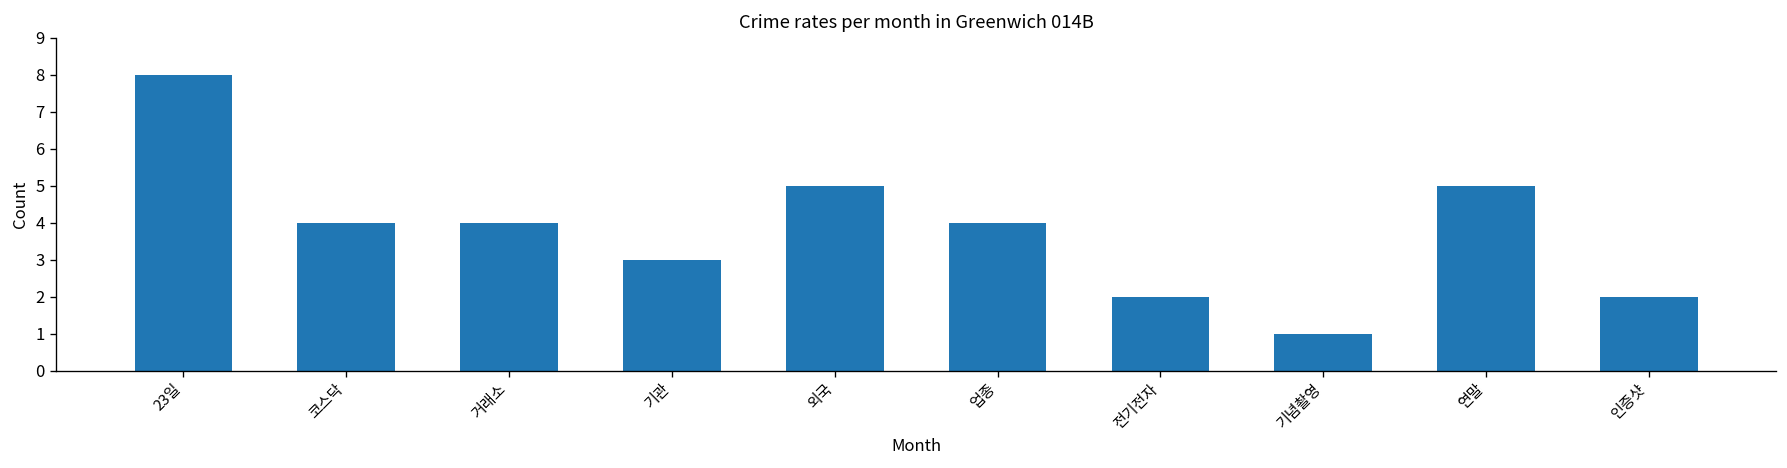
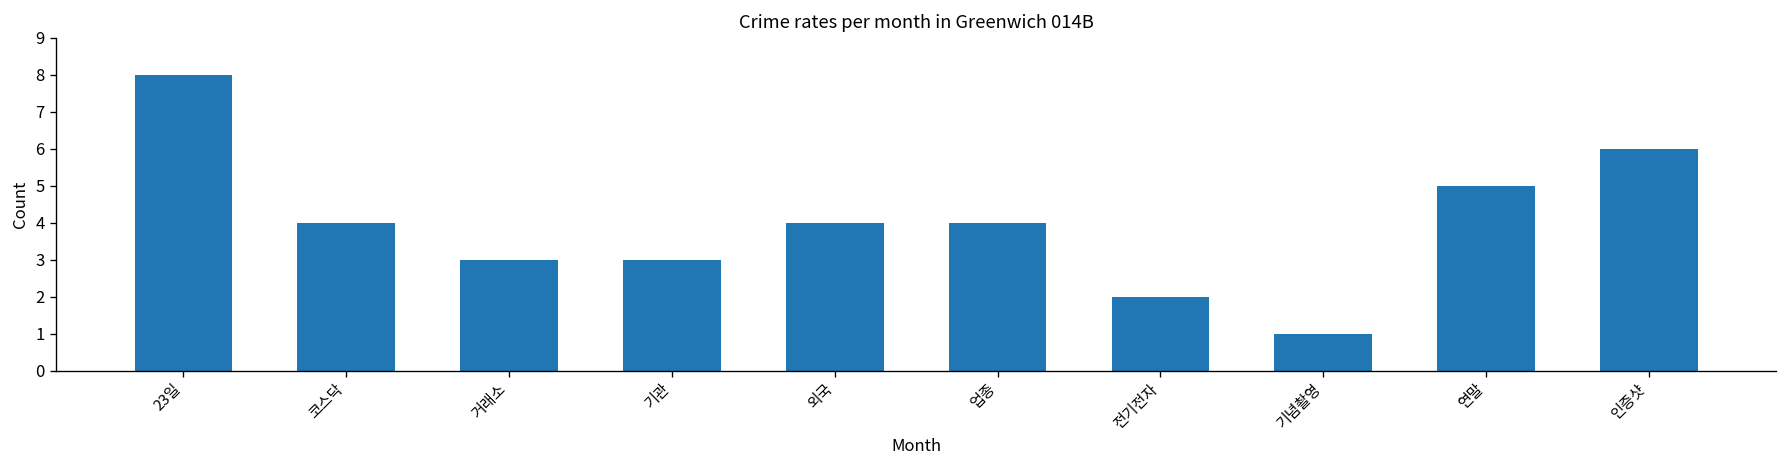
  {
    "23일": 8,
    "코스닥": 4,
-   "거래소": 4,
+   "거래소": 3,
    "기관": 3,
-   "외국": 5,
+   "외국": 4,
    "업종": 4,
    "전기전자": 2,
    "기념촬영": 1,
    "연말": 5,
-   "인증샷": 2
+   "인증샷": 6
  }
